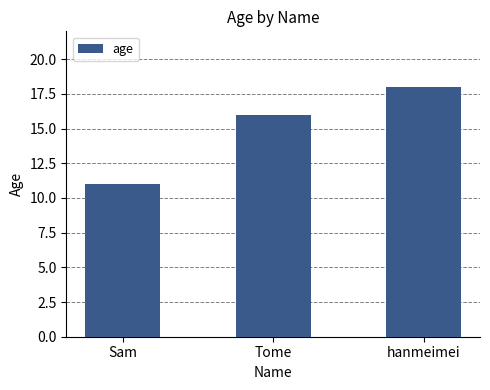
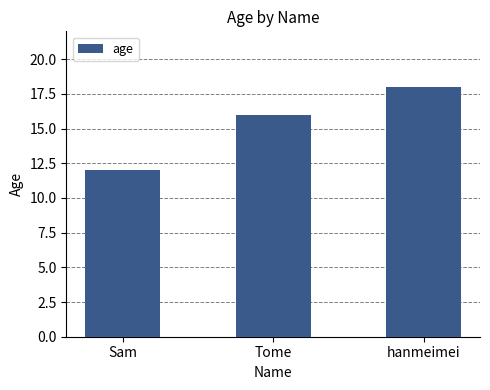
  {
-   "Sam": 11,
+   "Sam": 12,
    "Tome": 16,
    "hanmeimei": 18
  }
